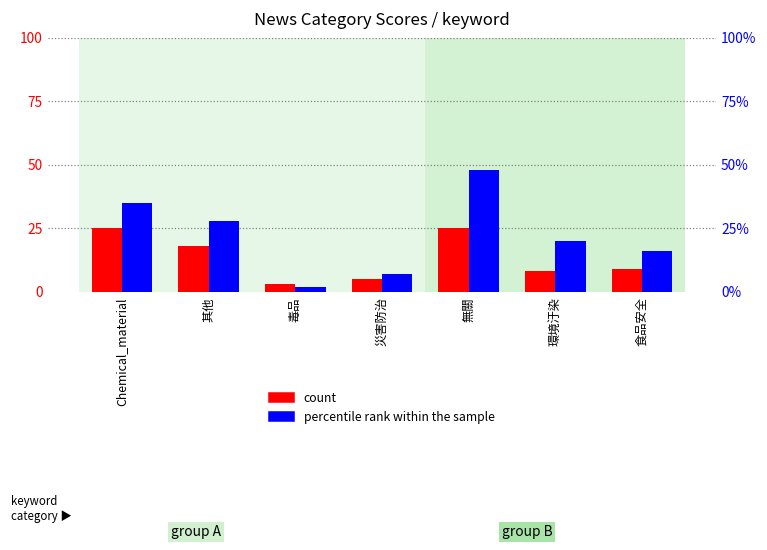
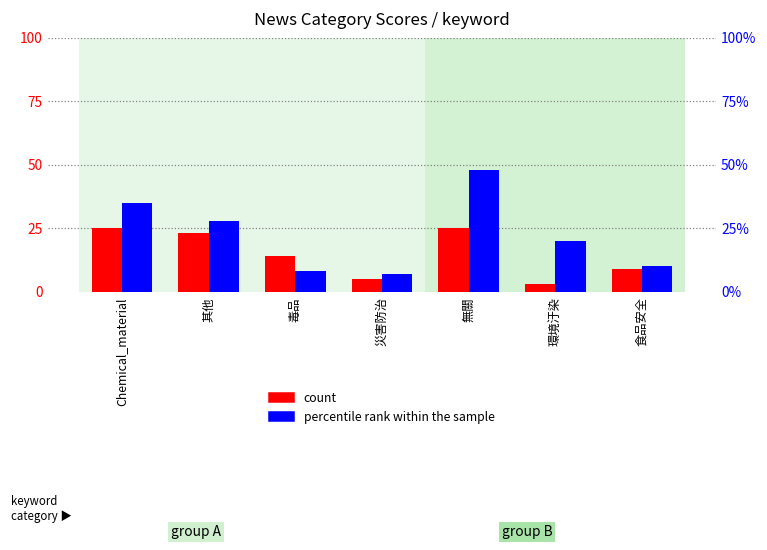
  {
    "count": {
      "Chemical_material": "25",
-     "其他": "18",
-     "毒品": "3",
+     "其他": "23",
+     "毒品": "14",
      "災害防治": "5",
      "無關": "25",
-     "環境汙染": "8",
+     "環境汙染": "3",
      "食品安全": "9"
    },
    "percentile rank within the sample": {
      "Chemical_material": "35%",
      "其他": "28%",
-     "毒品": "2%",
+     "毒品": "8%",
      "災害防治": "7%",
      "無關": "48%",
      "環境汙染": "20%",
-     "食品安全": "16%"
+     "食品安全": "10%"
    }
  }
